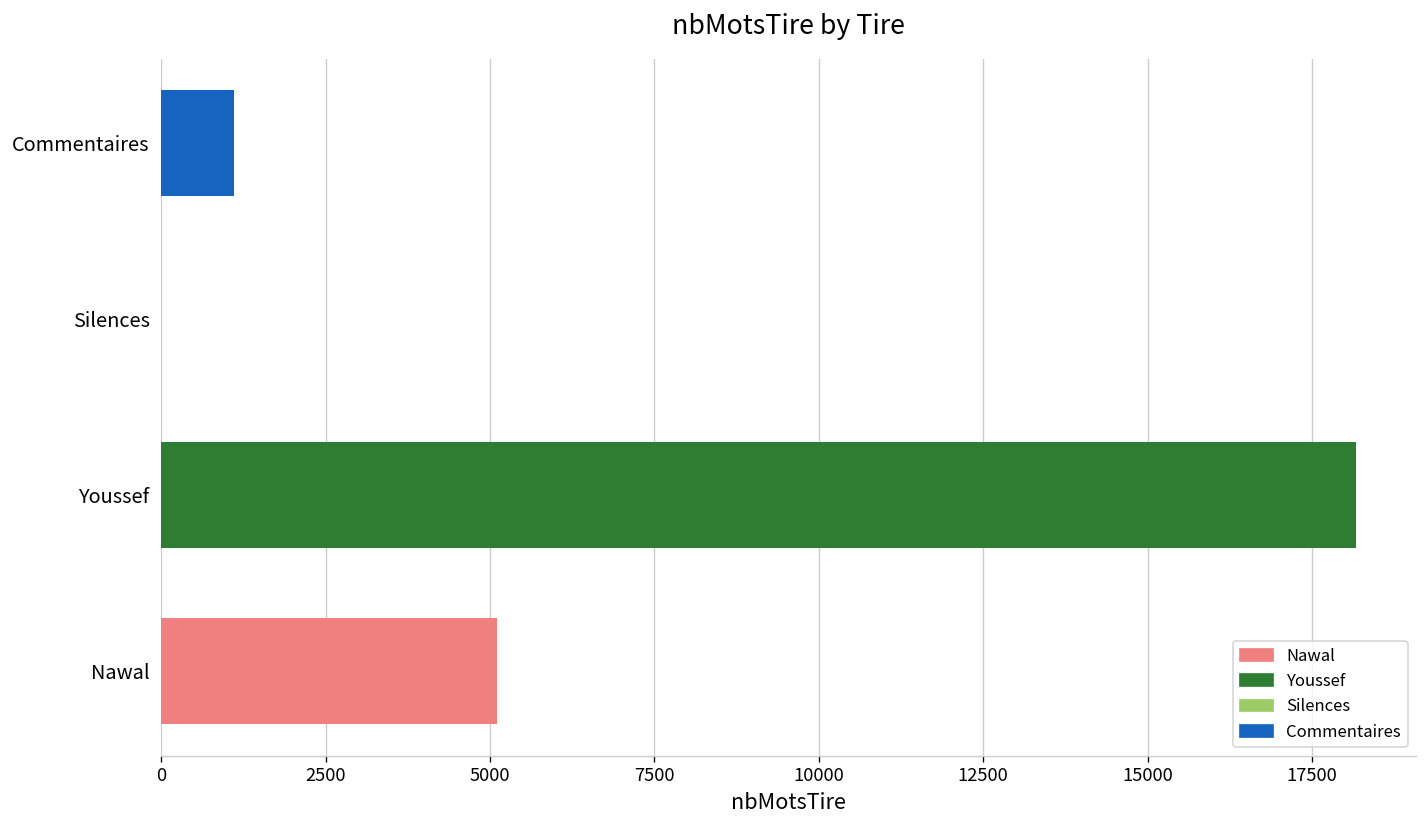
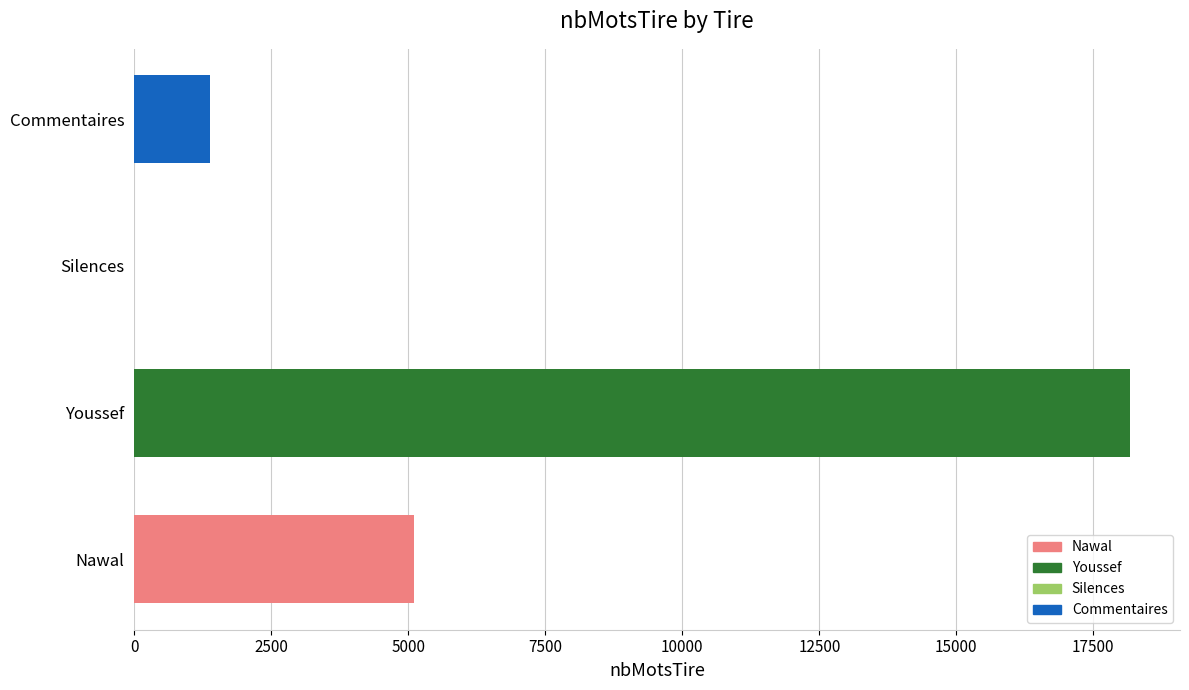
  {
-   "Commentaires": 1100,
+   "Commentaires": 1400,
    "Silences": 0,
    "Youssef": 18200,
    "Nawal": 5100
  }
